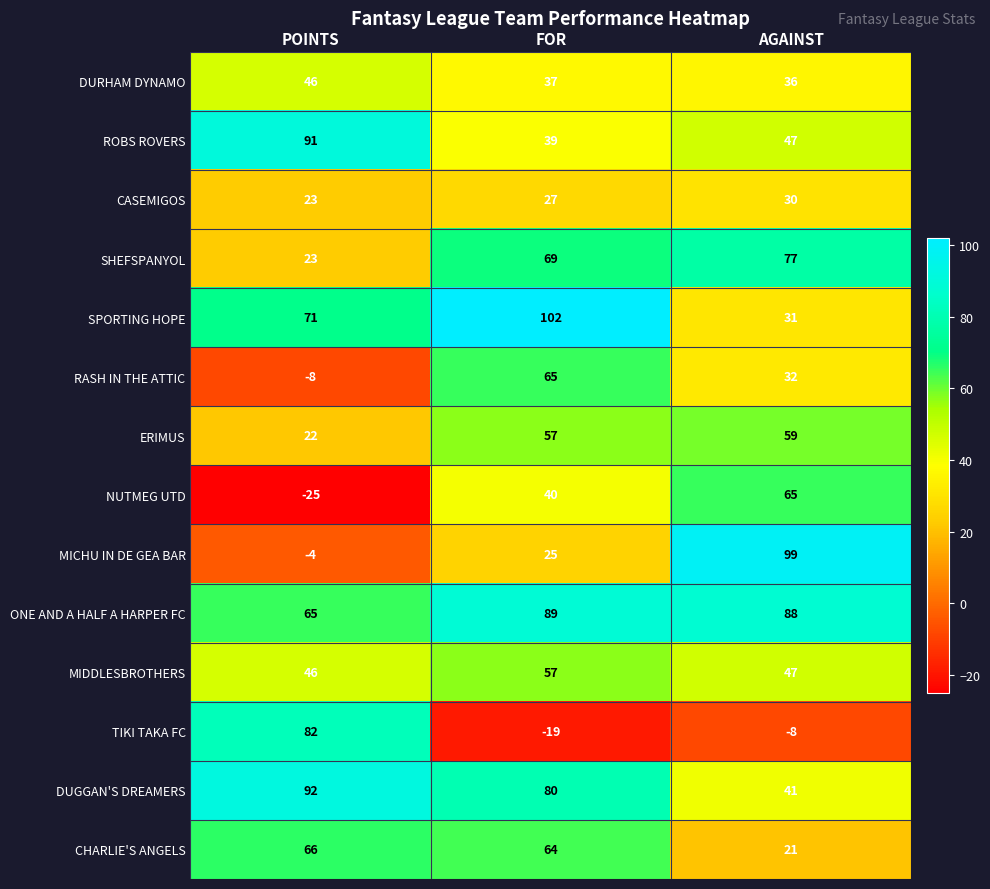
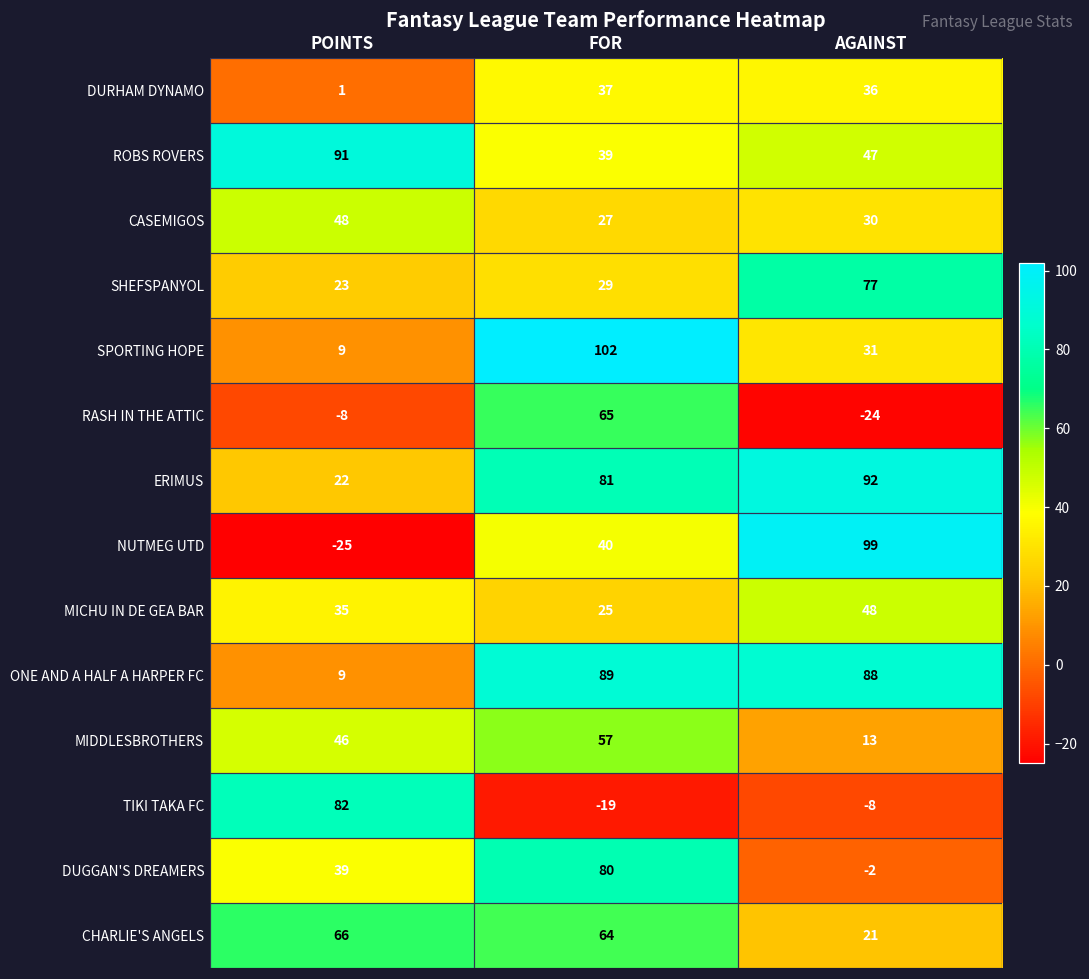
  {
    "DURHAM DYNAMO": {
-     "POINTS": 46,
+     "POINTS": 1,
      "FOR": 37,
      "AGAINST": 36
    },
    "ROBS ROVERS": {
      "POINTS": 91,
      "FOR": 39,
      "AGAINST": 47
    },
    "CASEMIGOS": {
-     "POINTS": 23,
+     "POINTS": 48,
      "FOR": 27,
      "AGAINST": 30
    },
    "SHEFSPANYOL": {
      "POINTS": 23,
-     "FOR": 69,
+     "FOR": 29,
      "AGAINST": 77
    },
    "SPORTING HOPE": {
-     "POINTS": 71,
+     "POINTS": 9,
      "FOR": 102,
      "AGAINST": 31
    },
    "RASH IN THE ATTIC": {
      "POINTS": -8,
      "FOR": 65,
-     "AGAINST": 32
+     "AGAINST": -24
    },
    "ERIMUS": {
      "POINTS": 22,
-     "FOR": 57,
-     "AGAINST": 59
+     "FOR": 81,
+     "AGAINST": 92
    },
    "NUTMEG UTD": {
      "POINTS": -25,
      "FOR": 40,
-     "AGAINST": 65
+     "AGAINST": 99
    },
    "MICHU IN DE GEA BAR": {
-     "POINTS": -4,
+     "POINTS": 35,
      "FOR": 25,
-     "AGAINST": 99
+     "AGAINST": 48
    },
    "ONE AND A HALF A HARPER FC": {
-     "POINTS": 65,
+     "POINTS": 9,
      "FOR": 89,
      "AGAINST": 88
    },
    "MIDDLESBROTHERS": {
      "POINTS": 46,
      "FOR": 57,
-     "AGAINST": 47
+     "AGAINST": 13
    },
    "TIKI TAKA FC": {
      "POINTS": 82,
      "FOR": -19,
      "AGAINST": -8
    },
    "DUGGAN'S DREAMERS": {
-     "POINTS": 92,
+     "POINTS": 39,
      "FOR": 80,
-     "AGAINST": 41
+     "AGAINST": -2
    },
    "CHARLIE'S ANGELS": {
      "POINTS": 66,
      "FOR": 64,
      "AGAINST": 21
    }
  }
